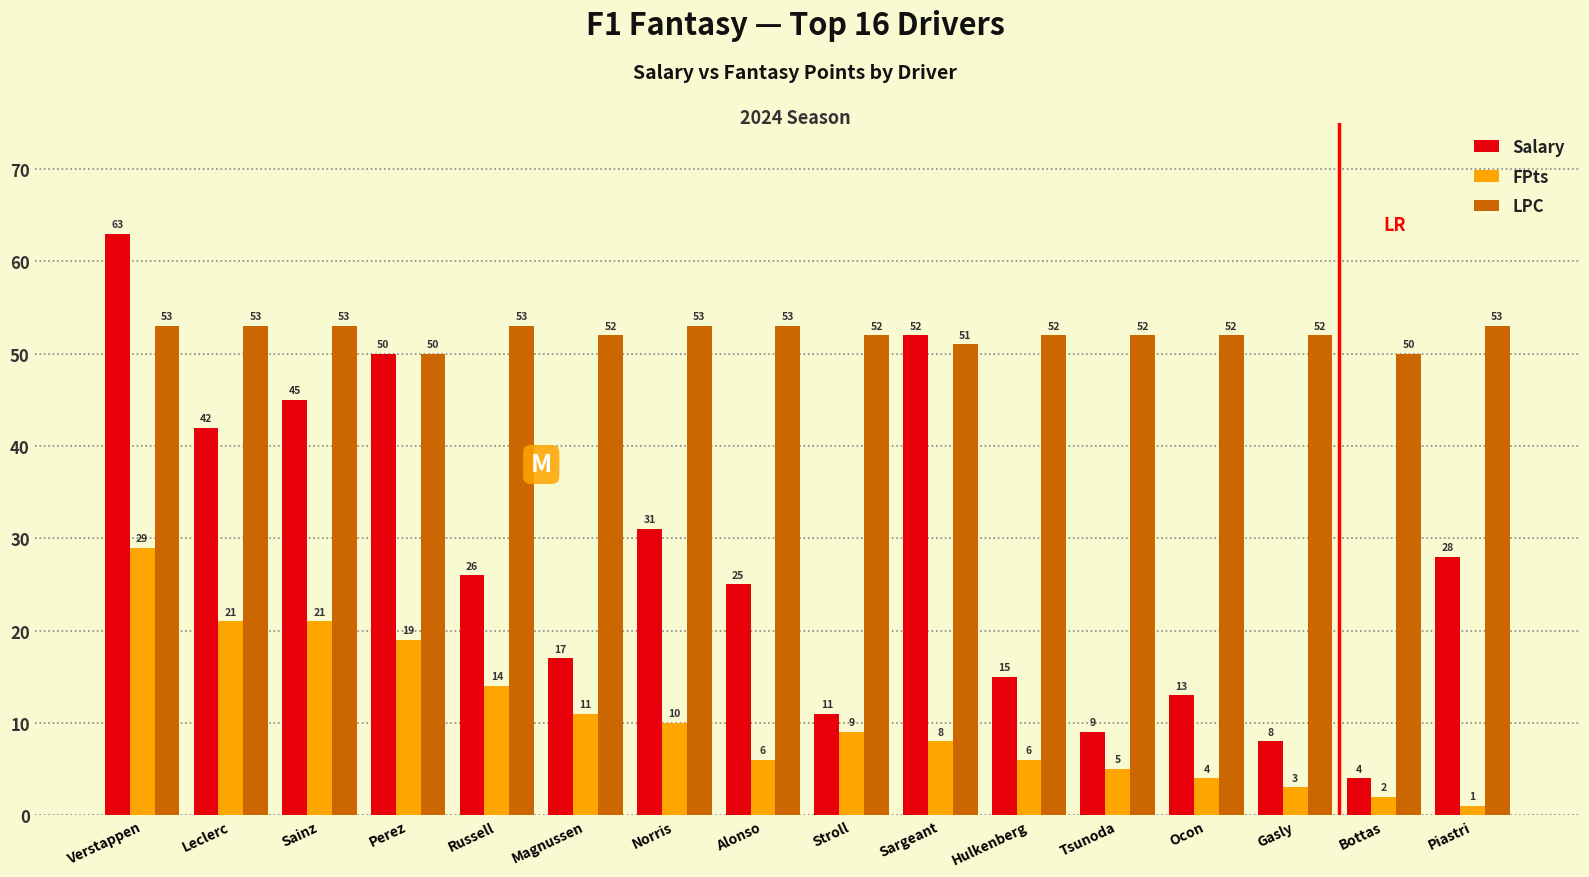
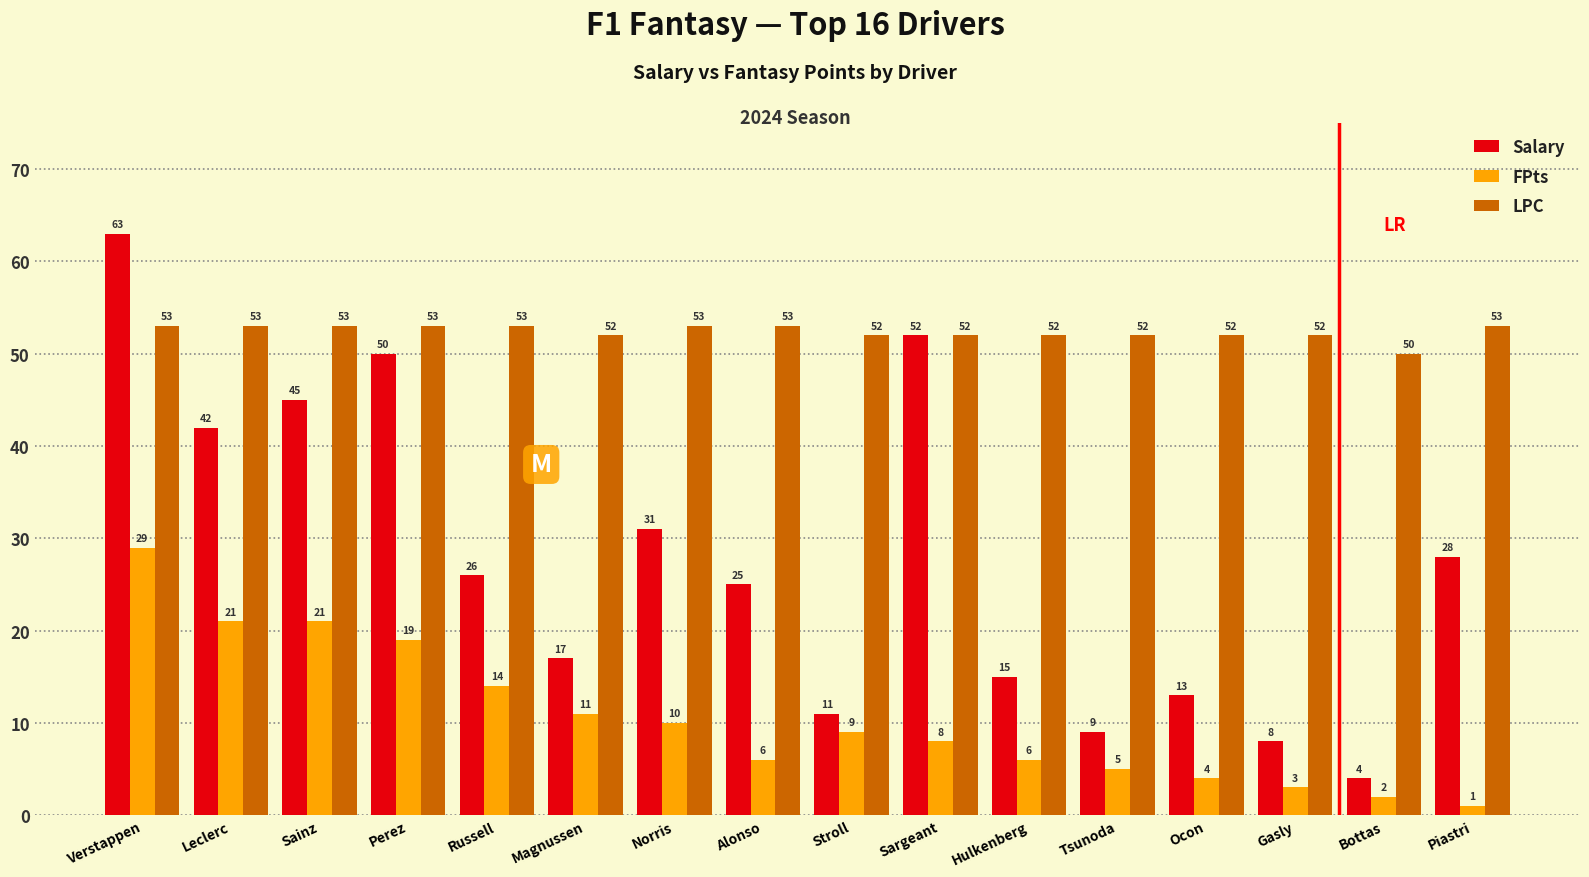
  {
    "Salary": {
      "Verstappen": 63,
      "Leclerc": 42,
      "Sainz": 45,
      "Perez": 50,
      "Russell": 26,
      "Magnussen": 17,
      "Norris": 31,
      "Alonso": 25,
      "Stroll": 11,
      "Sargeant": 52,
      "Hulkenberg": 15,
      "Tsunoda": 9,
      "Ocon": 13,
      "Gasly": 8,
      "Bottas": 4,
      "Piastri": 28
    },
    "FPts": {
      "Verstappen": 29,
      "Leclerc": 21,
      "Sainz": 21,
      "Perez": 19,
      "Russell": 14,
      "Magnussen": 11,
      "Norris": 10,
      "Alonso": 6,
      "Stroll": 9,
      "Sargeant": 8,
      "Hulkenberg": 6,
      "Tsunoda": 5,
      "Ocon": 4,
      "Gasly": 3,
      "Bottas": 2,
      "Piastri": 1
    },
    "LPC": {
      "Verstappen": 53,
      "Leclerc": 53,
      "Sainz": 53,
-     "Perez": 50,
+     "Perez": 53,
      "Russell": 53,
      "Magnussen": 52,
      "Norris": 53,
      "Alonso": 53,
      "Stroll": 52,
-     "Sargeant": 51,
+     "Sargeant": 52,
      "Hulkenberg": 52,
      "Tsunoda": 52,
      "Ocon": 52,
      "Gasly": 52,
      "Bottas": 50,
      "Piastri": 53
    }
  }
